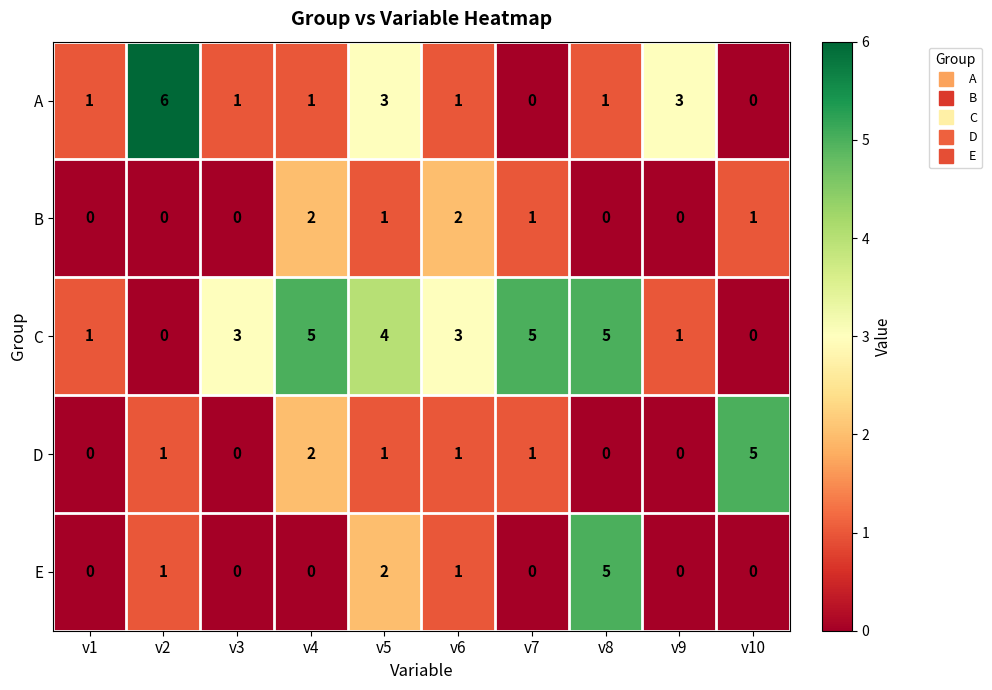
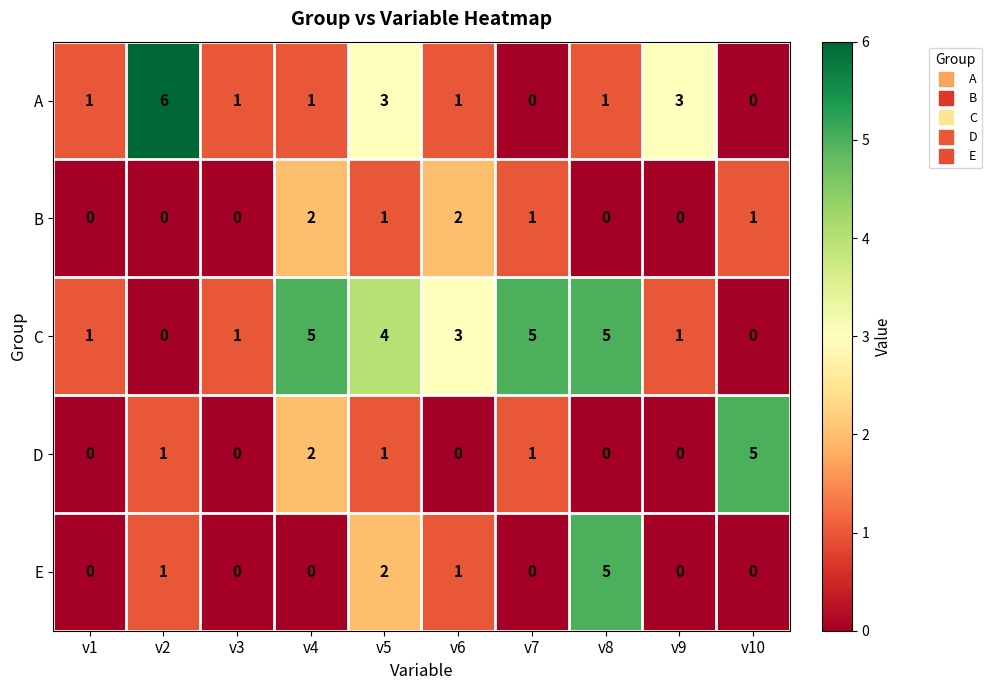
  {
    "A": {
      "v1": 1,
      "v2": 6,
      "v3": 1,
      "v4": 1,
      "v5": 3,
      "v6": 1,
      "v7": 0,
      "v8": 1,
      "v9": 3,
      "v10": 0
    },
    "B": {
      "v1": 0,
      "v2": 0,
      "v3": 0,
      "v4": 2,
      "v5": 1,
      "v6": 2,
      "v7": 1,
      "v8": 0,
      "v9": 0,
      "v10": 1
    },
    "C": {
      "v1": 1,
      "v2": 0,
-     "v3": 3,
+     "v3": 1,
      "v4": 5,
      "v5": 4,
      "v6": 3,
      "v7": 5,
      "v8": 5,
      "v9": 1,
      "v10": 0
    },
    "D": {
      "v1": 0,
      "v2": 1,
      "v3": 0,
      "v4": 2,
      "v5": 1,
-     "v6": 1,
+     "v6": 0,
      "v7": 1,
      "v8": 0,
      "v9": 0,
      "v10": 5
    },
    "E": {
      "v1": 0,
      "v2": 1,
      "v3": 0,
      "v4": 0,
      "v5": 2,
      "v6": 1,
      "v7": 0,
      "v8": 5,
      "v9": 0,
      "v10": 0
    }
  }
